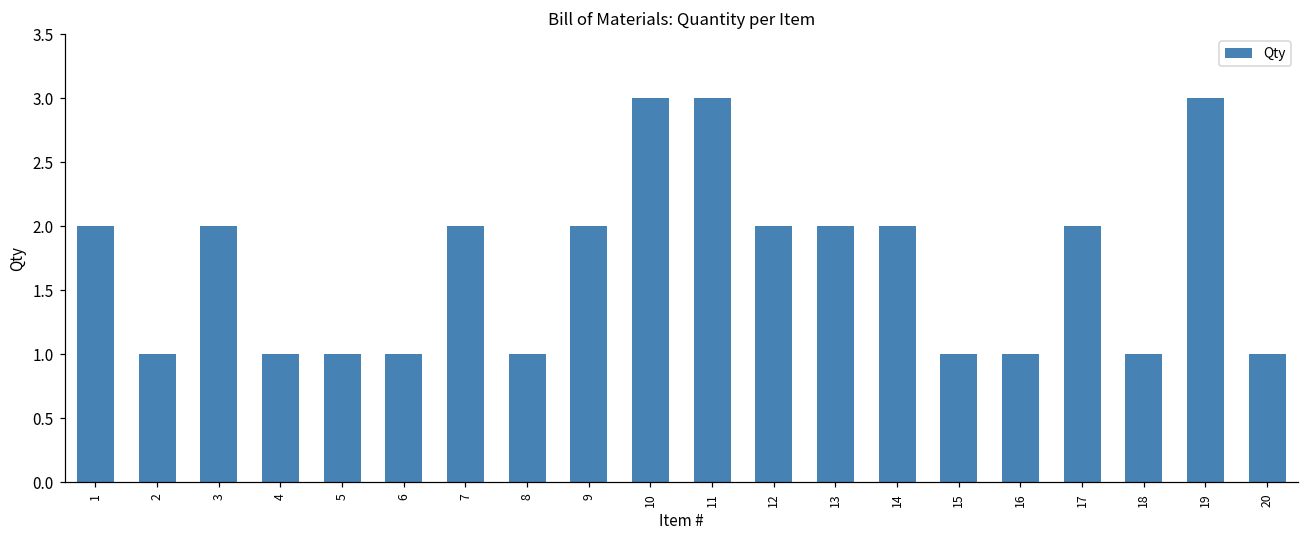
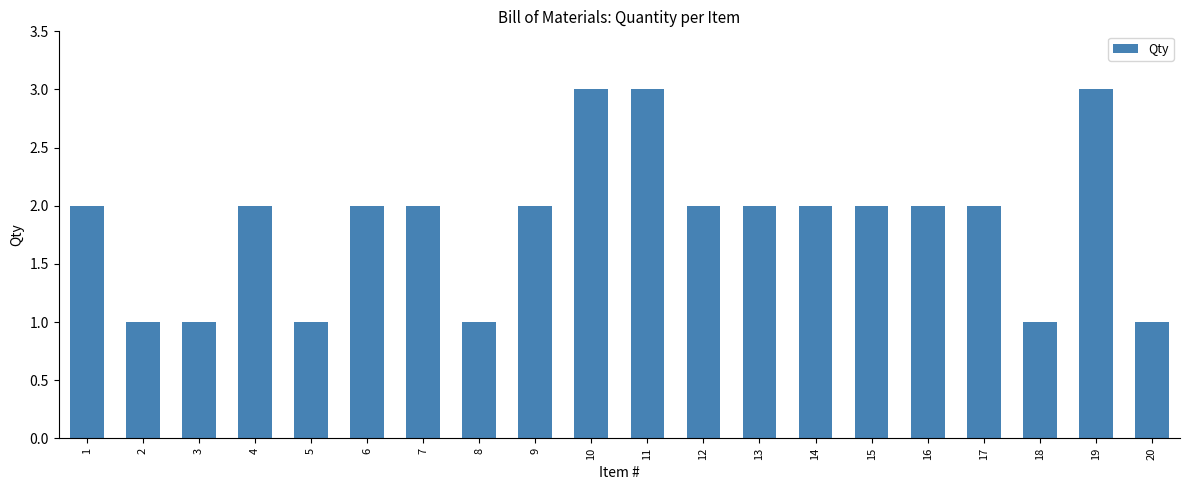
  {
    "1": 2,
    "2": 1,
-   "3": 2,
-   "4": 1,
+   "3": 1,
+   "4": 2,
    "5": 1,
-   "6": 1,
+   "6": 2,
    "7": 2,
    "8": 1,
    "9": 2,
    "10": 3,
    "11": 3,
    "12": 2,
    "13": 2,
    "14": 2,
-   "15": 1,
-   "16": 1,
+   "15": 2,
+   "16": 2,
    "17": 2,
    "18": 1,
    "19": 3,
    "20": 1
  }
